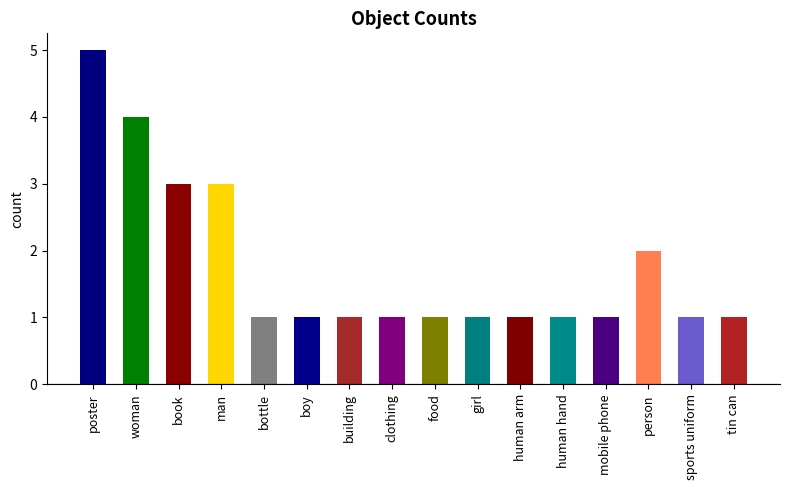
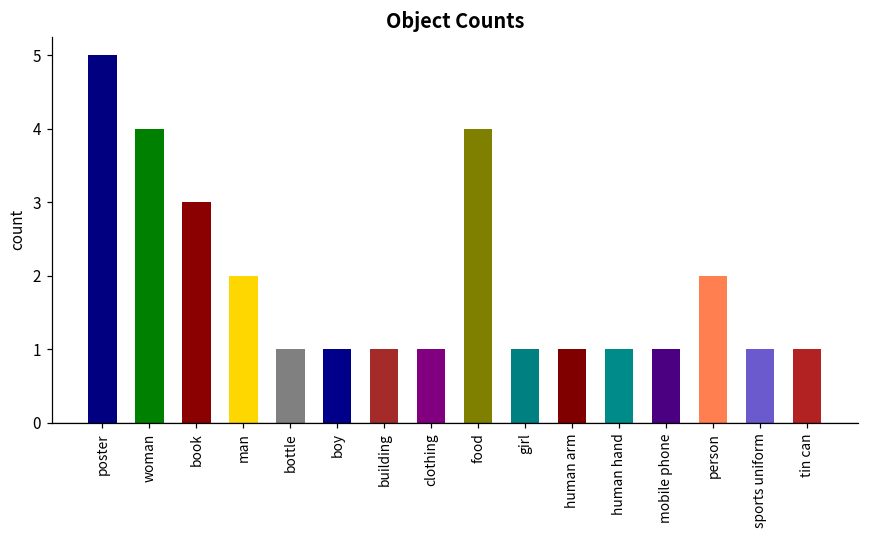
  {
    "poster": 5,
    "woman": 4,
    "book": 3,
-   "man": 3,
+   "man": 2,
    "bottle": 1,
    "boy": 1,
    "building": 1,
    "clothing": 1,
-   "food": 1,
+   "food": 4,
    "girl": 1,
    "human arm": 1,
    "human hand": 1,
    "mobile phone": 1,
    "person": 2,
    "sports uniform": 1,
    "tin can": 1
  }
